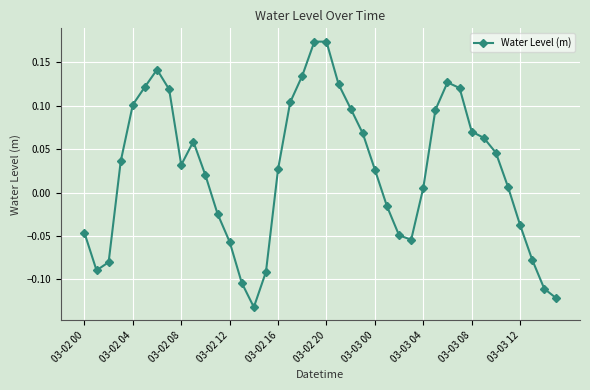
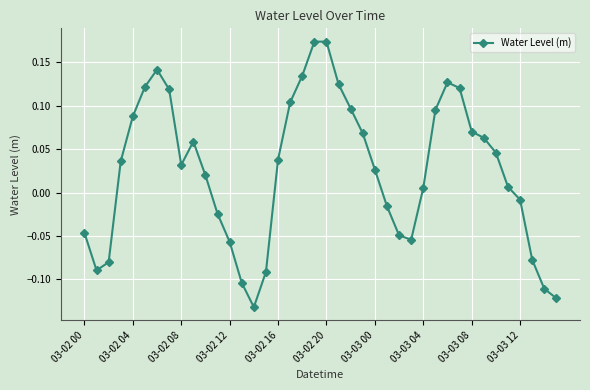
  {
    "03-02 00": -0.05,
-   "03-02 04": 0.10,
+   "03-02 04": 0.09,
    "03-02 08": 0.03,
    "03-02 12": -0.06,
-   "03-02 16": 0.03,
+   "03-02 16": 0.04,
    "03-02 20": 0.17,
    "03-03 00": 0.03,
    "03-03 04": 0.01,
    "03-03 08": 0.07,
-   "03-03 12": -0.04
+   "03-03 12": -0.01
  }
